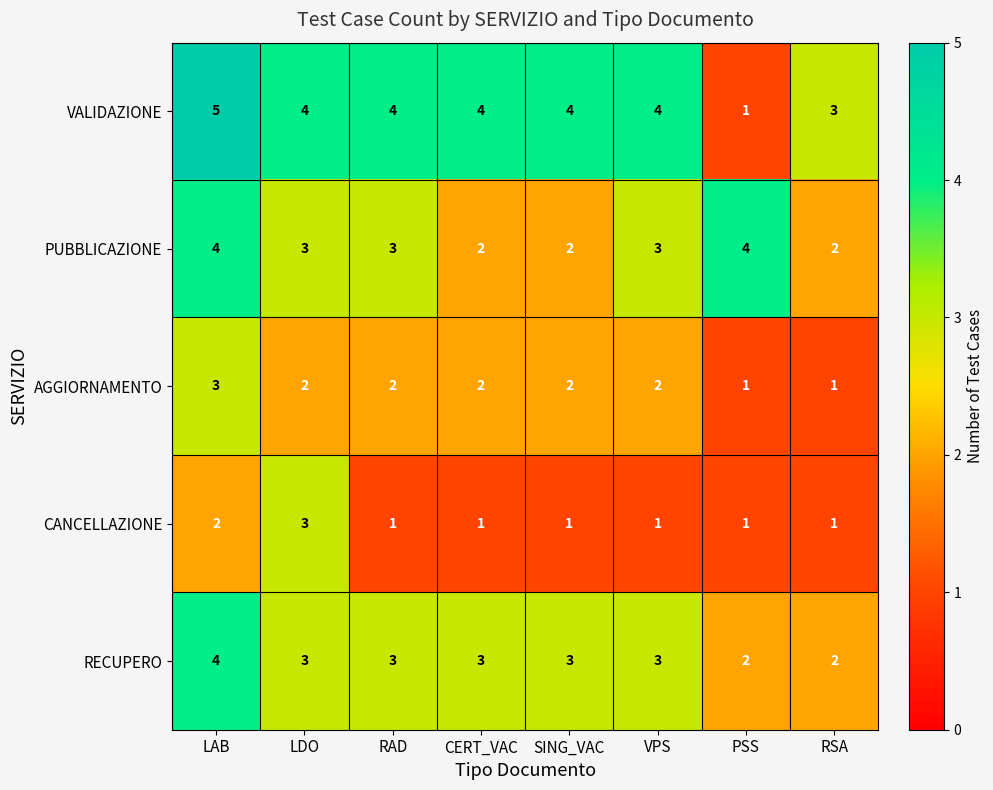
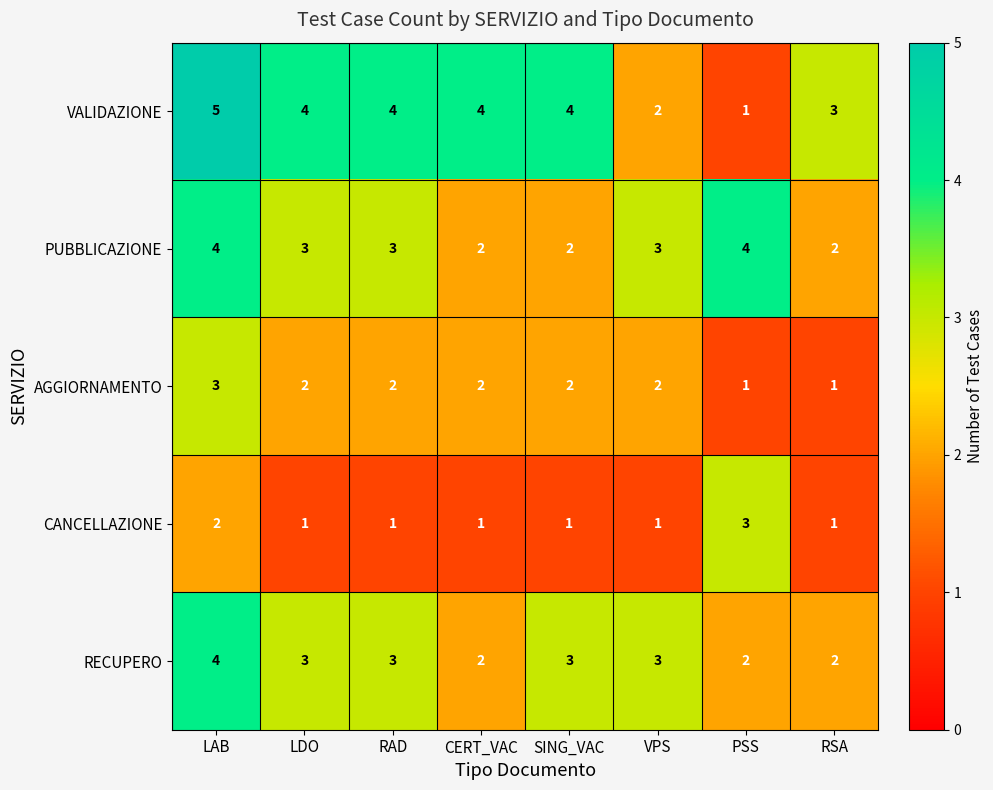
  {
    "VALIDAZIONE": {
      "LAB": 5,
      "LDO": 4,
      "RAD": 4,
      "CERT_VAC": 4,
      "SING_VAC": 4,
-     "VPS": 4,
+     "VPS": 2,
      "PSS": 1,
      "RSA": 3
    },
    "PUBBLICAZIONE": {
      "LAB": 4,
      "LDO": 3,
      "RAD": 3,
      "CERT_VAC": 2,
      "SING_VAC": 2,
      "VPS": 3,
      "PSS": 4,
      "RSA": 2
    },
    "AGGIORNAMENTO": {
      "LAB": 3,
      "LDO": 2,
      "RAD": 2,
      "CERT_VAC": 2,
      "SING_VAC": 2,
      "VPS": 2,
      "PSS": 1,
      "RSA": 1
    },
    "CANCELLAZIONE": {
      "LAB": 2,
-     "LDO": 3,
+     "LDO": 1,
      "RAD": 1,
      "CERT_VAC": 1,
      "SING_VAC": 1,
      "VPS": 1,
-     "PSS": 1,
+     "PSS": 3,
      "RSA": 1
    },
    "RECUPERO": {
      "LAB": 4,
      "LDO": 3,
      "RAD": 3,
-     "CERT_VAC": 3,
+     "CERT_VAC": 2,
      "SING_VAC": 3,
      "VPS": 3,
      "PSS": 2,
      "RSA": 2
    }
  }
